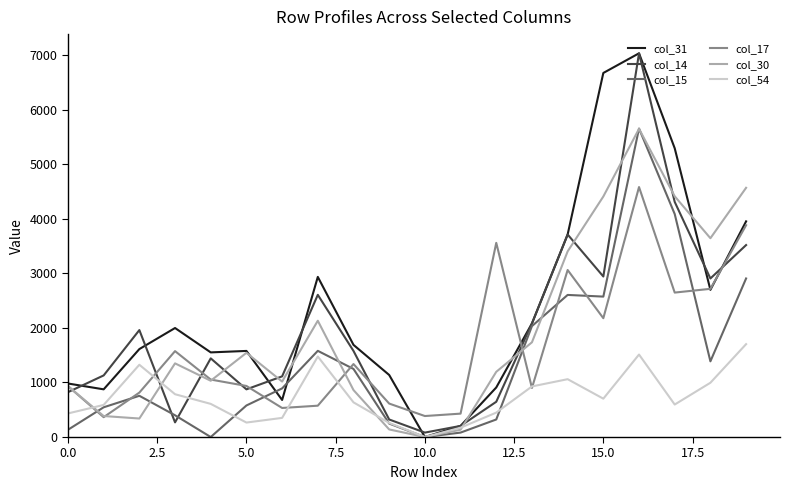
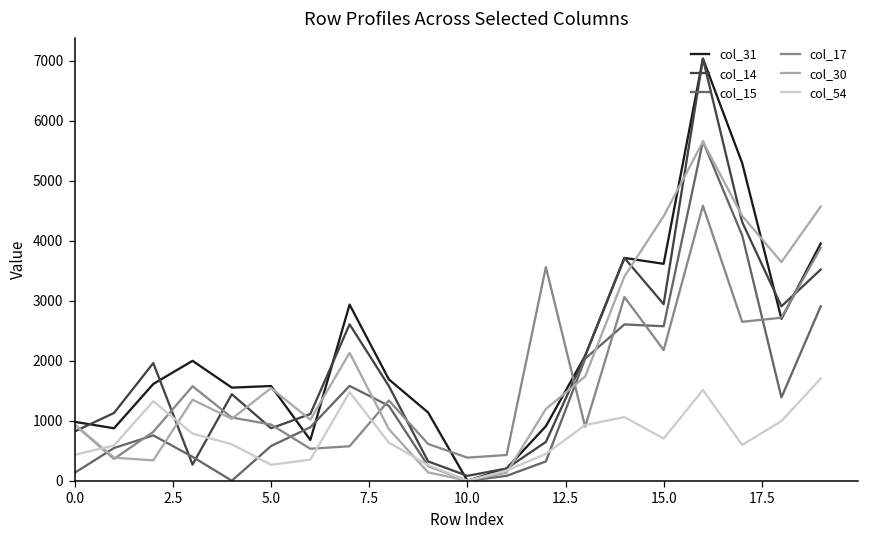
  {
    "col_31": {
      "0.0": 1000,
-     "15.0": 6700
+     "15.0": 3600
    }
  }
